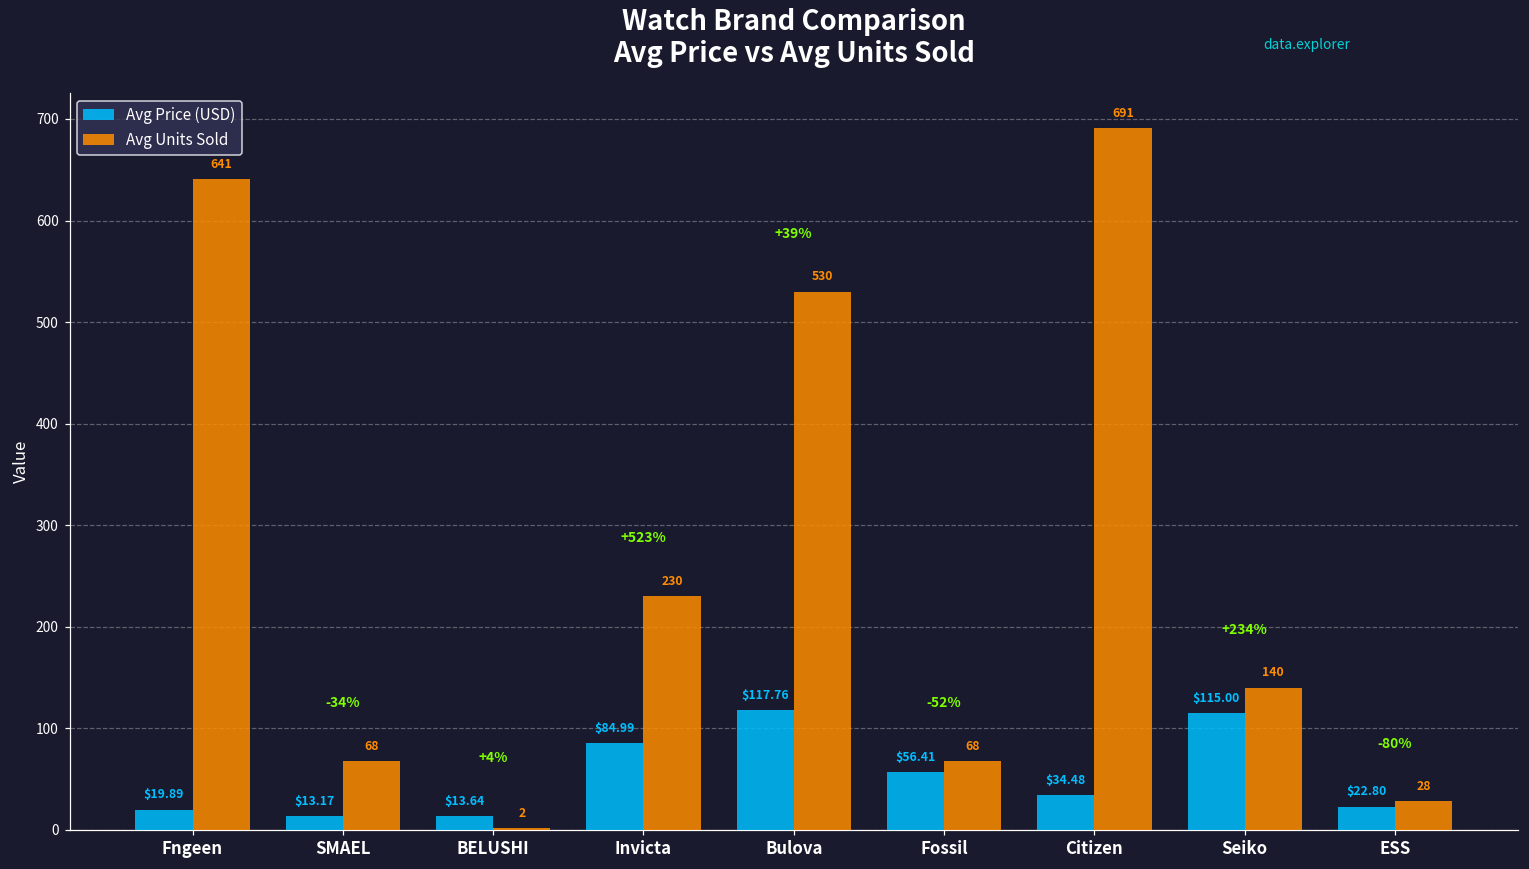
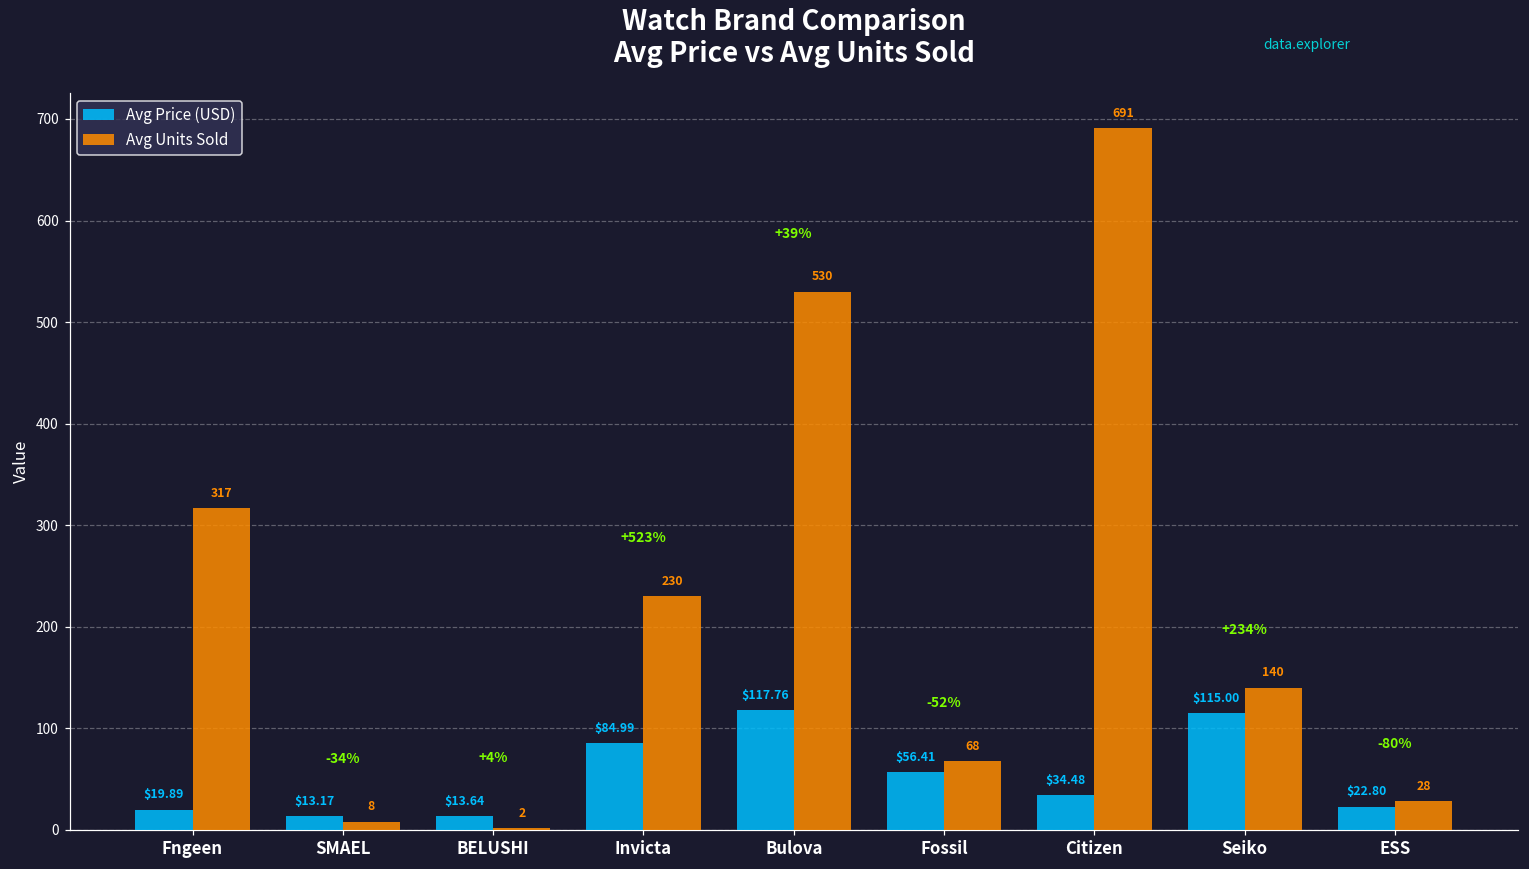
  {
    "Avg Price (USD)": {
      "Fngeen": "$19.89",
      "SMAEL": "$13.17",
      "BELUSHI": "$13.64",
      "Invicta": "$84.99",
      "Bulova": "$117.76",
      "Fossil": "$56.41",
      "Citizen": "$34.48",
      "Seiko": "$115.00",
      "ESS": "$22.80"
    },
    "Avg Units Sold": {
-     "Fngeen": "641",
-     "SMAEL": "68",
+     "Fngeen": "317",
+     "SMAEL": "8",
      "BELUSHI": "2",
      "Invicta": "230",
      "Bulova": "530",
      "Fossil": "68",
      "Citizen": "691",
      "Seiko": "140",
      "ESS": "28"
    }
  }
